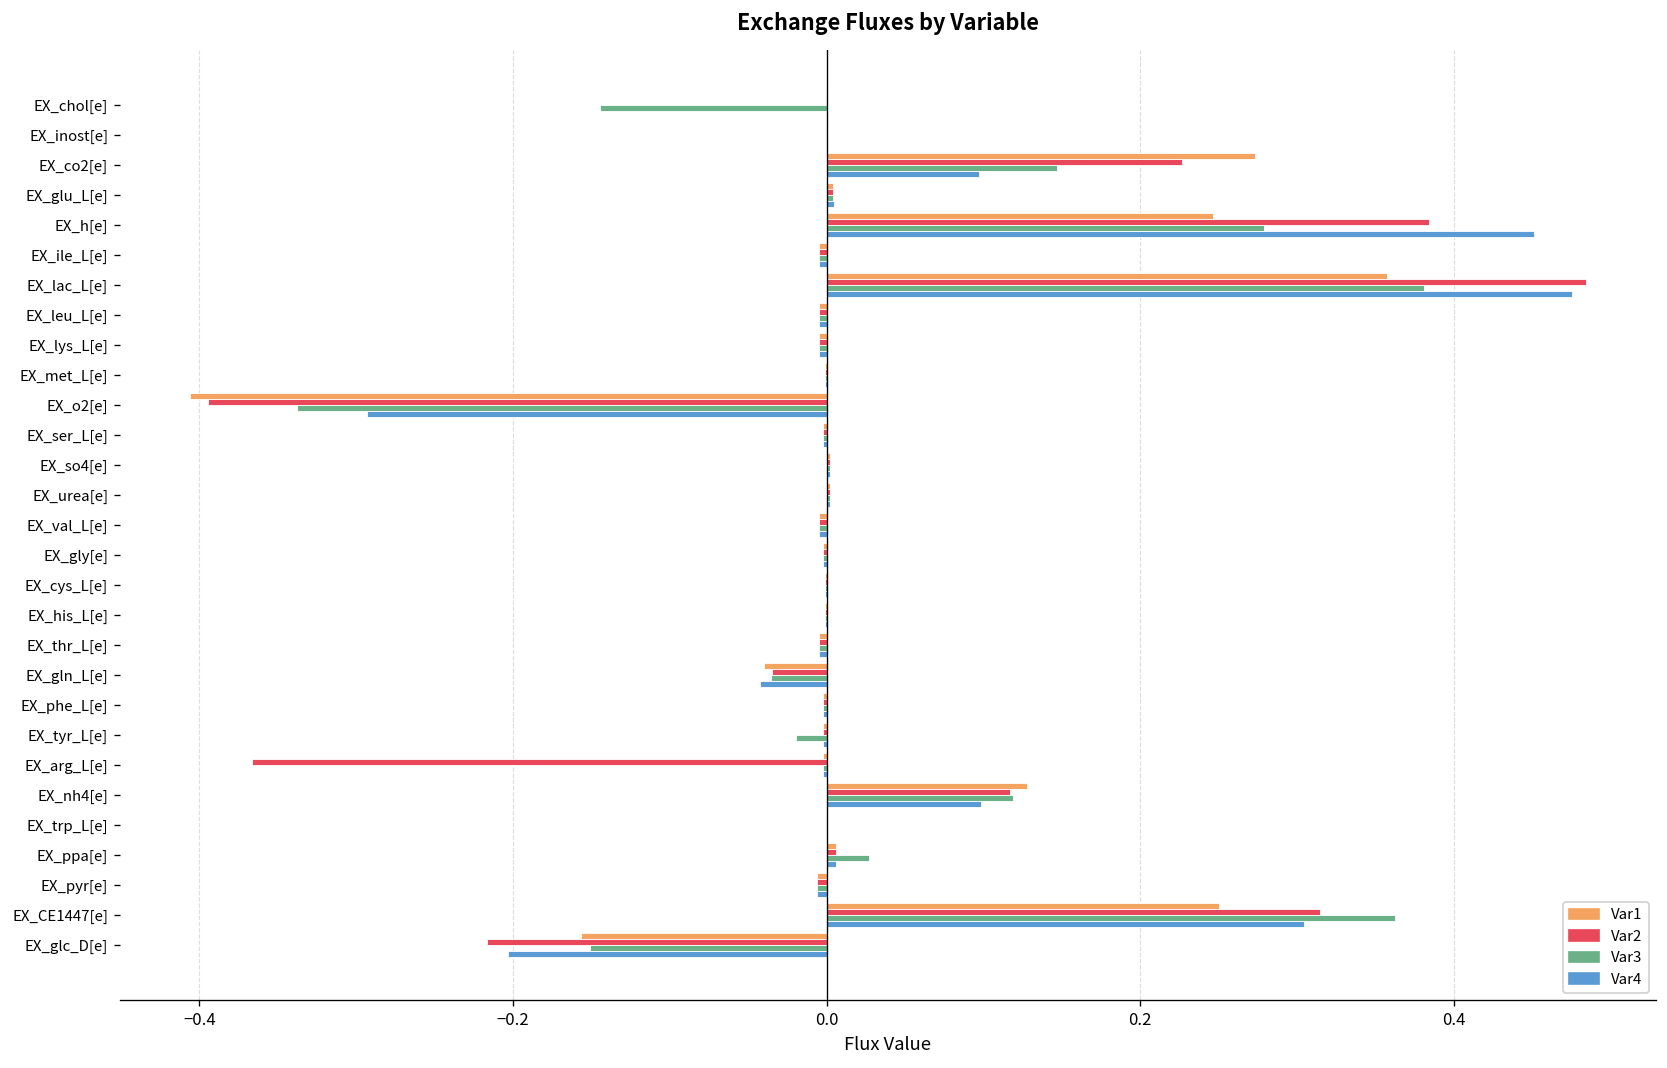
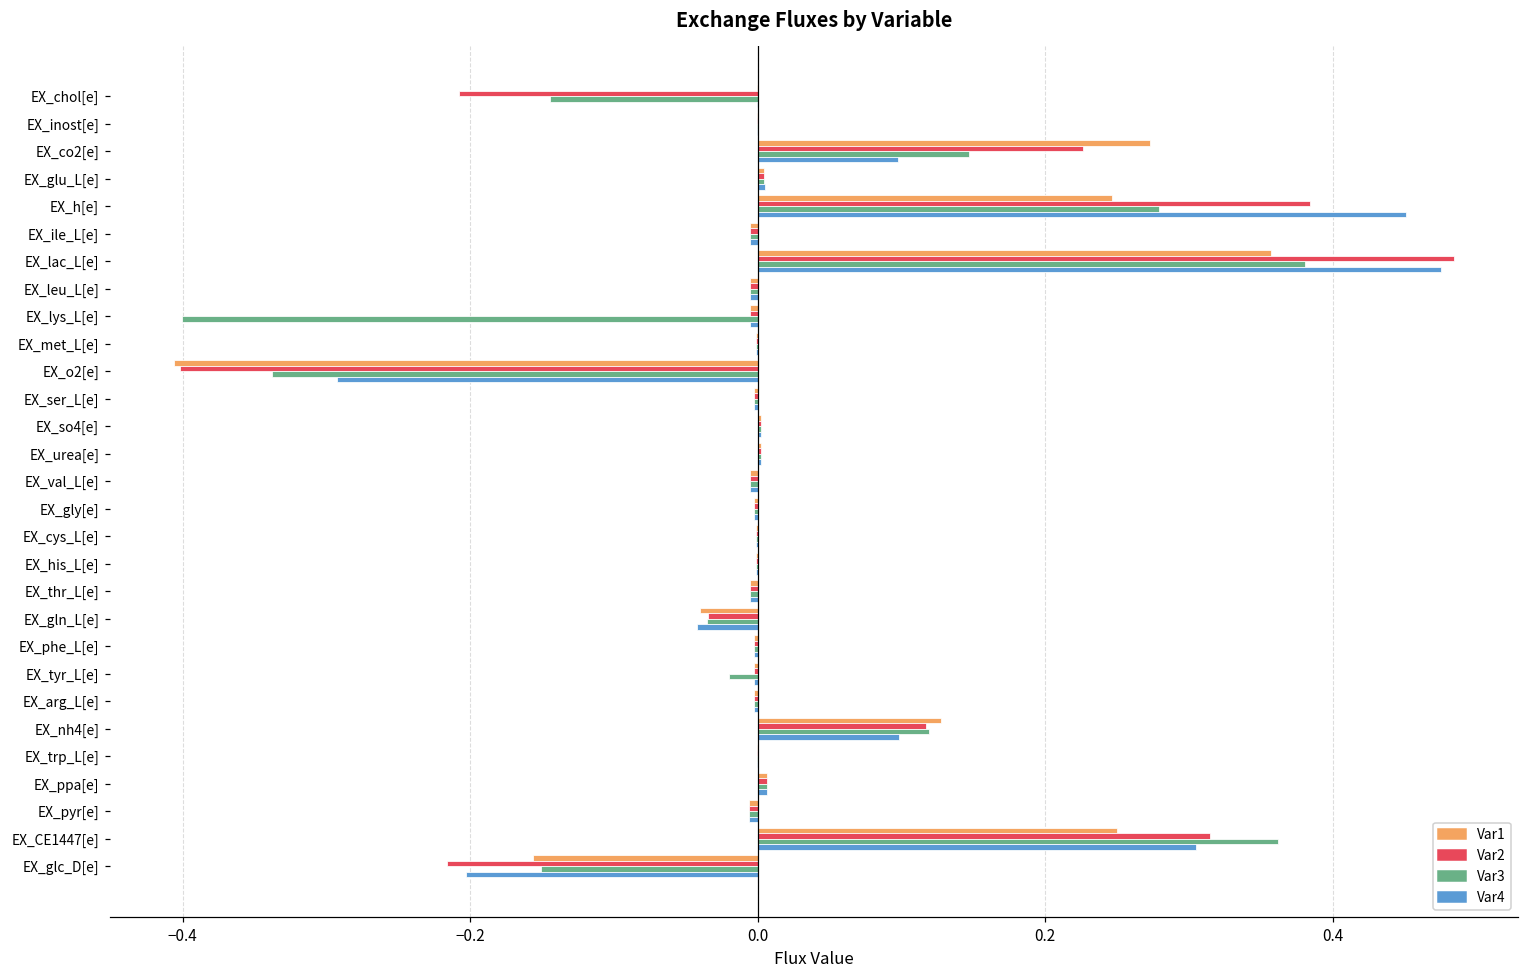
  {
    "Var1": {
      "EX_co2[e]": 0.273,
      "EX_glu_L[e]": 0.004,
      "EX_h[e]": 0.247,
      "EX_ile_L[e]": -0.005,
      "EX_lac_L[e]": 0.357,
      "EX_leu_L[e]": -0.005,
      "EX_lys_L[e]": -0.005,
      "EX_o2[e]": -0.406,
      "EX_ser_L[e]": -0.003,
      "EX_so4[e]": 0.003,
      "EX_urea[e]": 0.002,
      "EX_val_L[e]": -0.005,
      "EX_gly[e]": -0.003,
      "EX_thr_L[e]": -0.005,
      "EX_gln_L[e]": -0.040,
      "EX_phe_L[e]": -0.003,
      "EX_tyr_L[e]": -0.002,
      "EX_arg_L[e]": -0.002,
      "EX_nh4[e]": 0.128,
      "EX_ppa[e]": 0.006,
      "EX_pyr[e]": -0.006,
      "EX_CE1447[e]": 0.250,
      "EX_glc_D[e]": -0.156
    },
    "Var2": {
-     "EX_chol[e]": 0.000,
+     "EX_chol[e]": -0.207,
      "EX_co2[e]": 0.226,
      "EX_glu_L[e]": 0.004,
      "EX_h[e]": 0.384,
      "EX_ile_L[e]": -0.005,
      "EX_lac_L[e]": 0.484,
      "EX_leu_L[e]": -0.005,
      "EX_lys_L[e]": -0.005,
-     "EX_o2[e]": -0.394,
+     "EX_o2[e]": -0.402,
      "EX_ser_L[e]": -0.003,
      "EX_so4[e]": 0.003,
      "EX_urea[e]": 0.002,
      "EX_val_L[e]": -0.005,
      "EX_gly[e]": -0.003,
      "EX_thr_L[e]": -0.005,
      "EX_gln_L[e]": -0.034,
      "EX_phe_L[e]": -0.003,
      "EX_tyr_L[e]": -0.002,
-     "EX_arg_L[e]": -0.366,
+     "EX_arg_L[e]": -0.002,
      "EX_nh4[e]": 0.117,
      "EX_ppa[e]": 0.006,
      "EX_pyr[e]": -0.006,
      "EX_CE1447[e]": 0.314,
      "EX_glc_D[e]": -0.216
    },
    "Var3": {
      "EX_chol[e]": -0.145,
      "EX_co2[e]": 0.147,
      "EX_glu_L[e]": 0.004,
      "EX_h[e]": 0.279,
      "EX_ile_L[e]": -0.005,
      "EX_lac_L[e]": 0.381,
      "EX_leu_L[e]": -0.005,
-     "EX_lys_L[e]": -0.005,
+     "EX_lys_L[e]": -0.400,
      "EX_o2[e]": -0.338,
      "EX_ser_L[e]": -0.003,
      "EX_so4[e]": 0.003,
      "EX_urea[e]": 0.002,
      "EX_val_L[e]": -0.005,
      "EX_gly[e]": -0.003,
      "EX_thr_L[e]": -0.005,
      "EX_gln_L[e]": -0.036,
      "EX_phe_L[e]": -0.003,
      "EX_tyr_L[e]": -0.020,
      "EX_arg_L[e]": -0.002,
      "EX_nh4[e]": 0.119,
-     "EX_ppa[e]": 0.027,
+     "EX_ppa[e]": 0.006,
      "EX_pyr[e]": -0.006,
      "EX_CE1447[e]": 0.362,
      "EX_glc_D[e]": -0.151
    },
    "Var4": {
      "EX_co2[e]": 0.097,
      "EX_glu_L[e]": 0.005,
      "EX_h[e]": 0.451,
      "EX_ile_L[e]": -0.005,
      "EX_lac_L[e]": 0.475,
      "EX_leu_L[e]": -0.005,
      "EX_lys_L[e]": -0.005,
      "EX_o2[e]": -0.293,
      "EX_ser_L[e]": -0.003,
      "EX_so4[e]": 0.003,
      "EX_urea[e]": 0.002,
      "EX_val_L[e]": -0.005,
      "EX_gly[e]": -0.003,
      "EX_thr_L[e]": -0.005,
      "EX_gln_L[e]": -0.042,
      "EX_phe_L[e]": -0.003,
      "EX_tyr_L[e]": -0.002,
      "EX_arg_L[e]": -0.002,
      "EX_nh4[e]": 0.098,
      "EX_ppa[e]": 0.006,
      "EX_pyr[e]": -0.006,
      "EX_CE1447[e]": 0.305,
      "EX_glc_D[e]": -0.203
    }
  }
